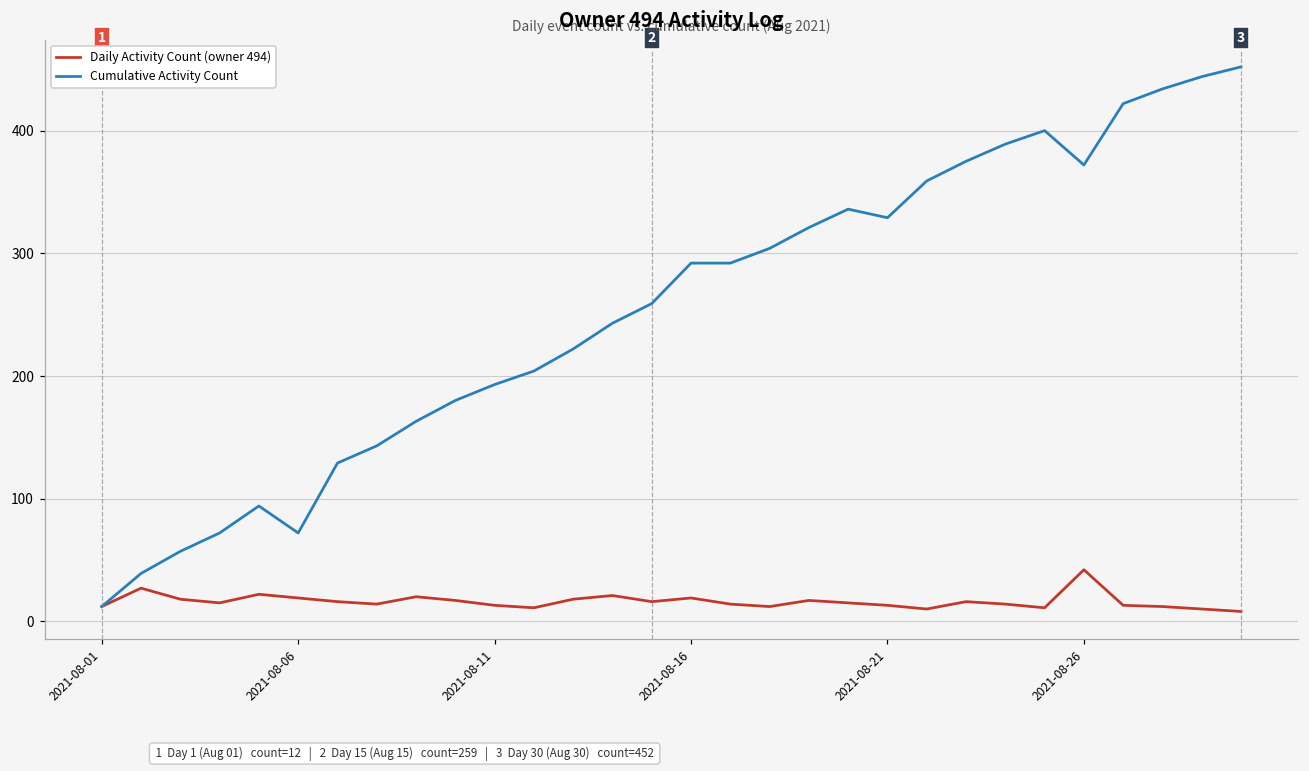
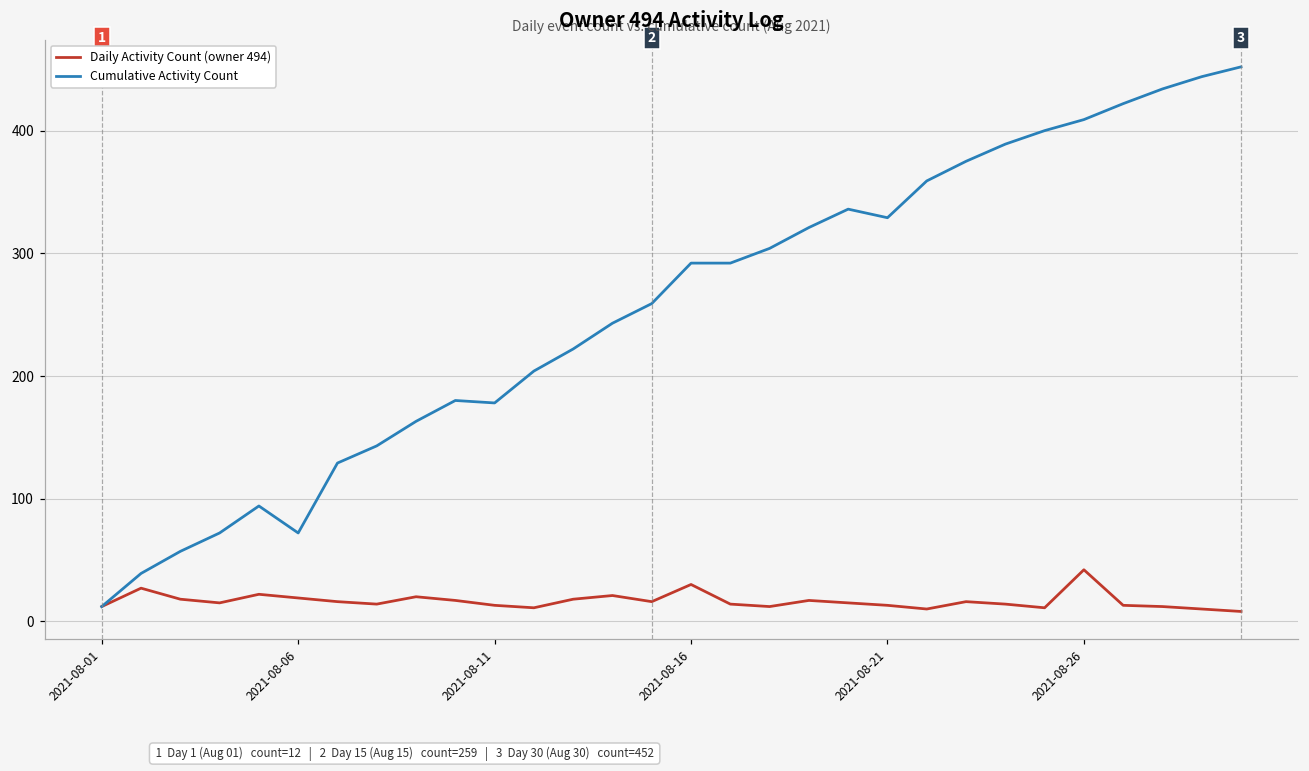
  {
    "Daily Activity Count (owner 494)": {
      "2021-08-06": 19,
      "2021-08-11": 13,
-     "2021-08-16": 19,
+     "2021-08-16": 30,
      "2021-08-21": 13,
      "2021-08-26": 42
    },
    "Cumulative Activity Count": {
      "2021-08-06": 72,
-     "2021-08-11": 193,
+     "2021-08-11": 178,
      "2021-08-16": 292,
      "2021-08-21": 329,
-     "2021-08-26": 372
+     "2021-08-26": 409
    }
  }
